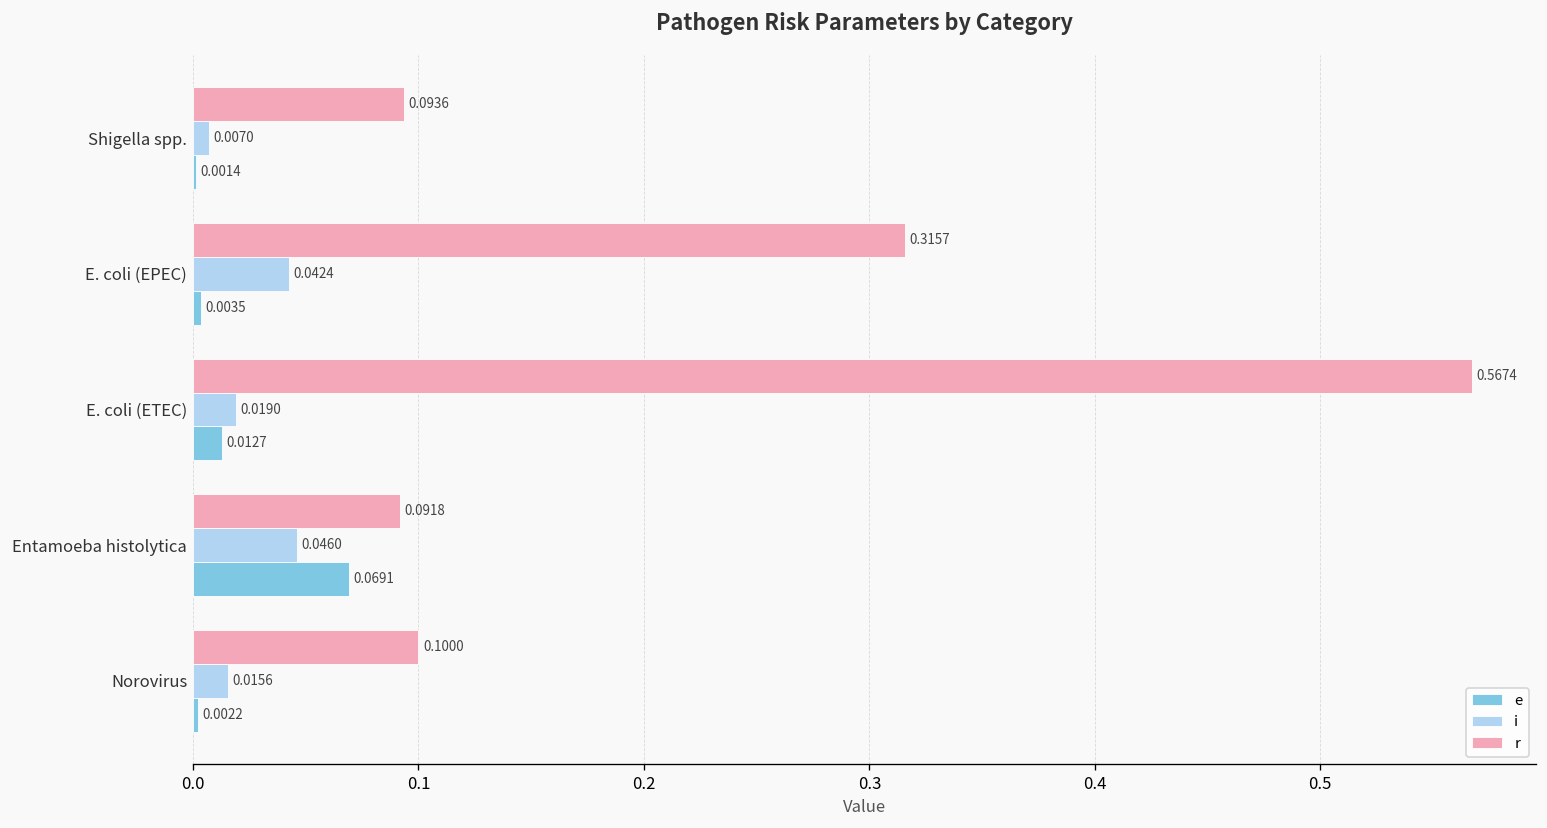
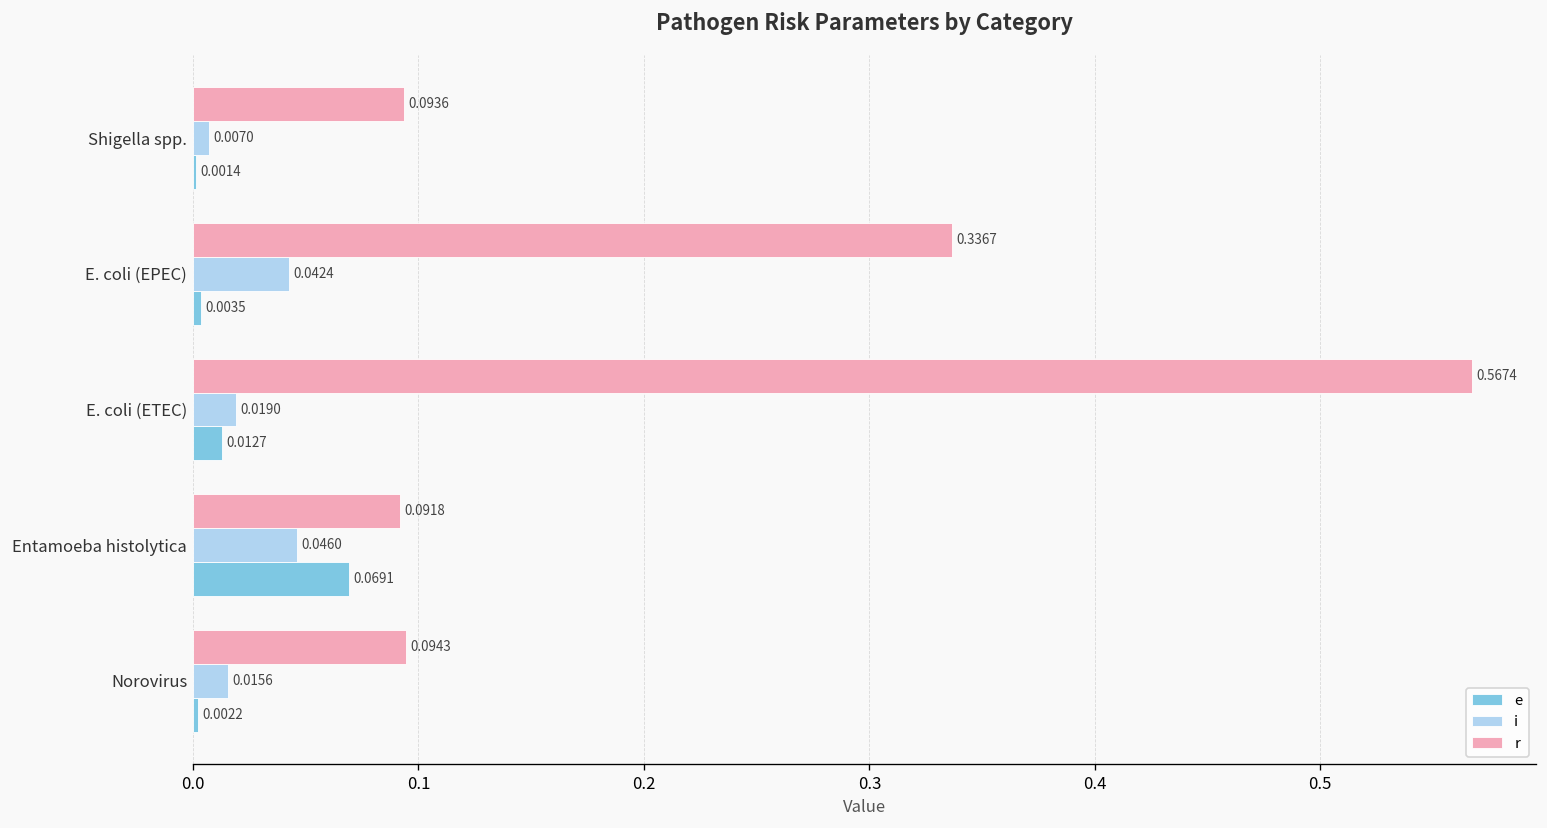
  {
    "r": {
      "Shigella spp.": 0.0936,
-     "E. coli (EPEC)": 0.3157,
+     "E. coli (EPEC)": 0.3367,
      "E. coli (ETEC)": 0.5674,
      "Entamoeba histolytica": 0.0918,
-     "Norovirus": 0.1000
+     "Norovirus": 0.0943
    }
  }
